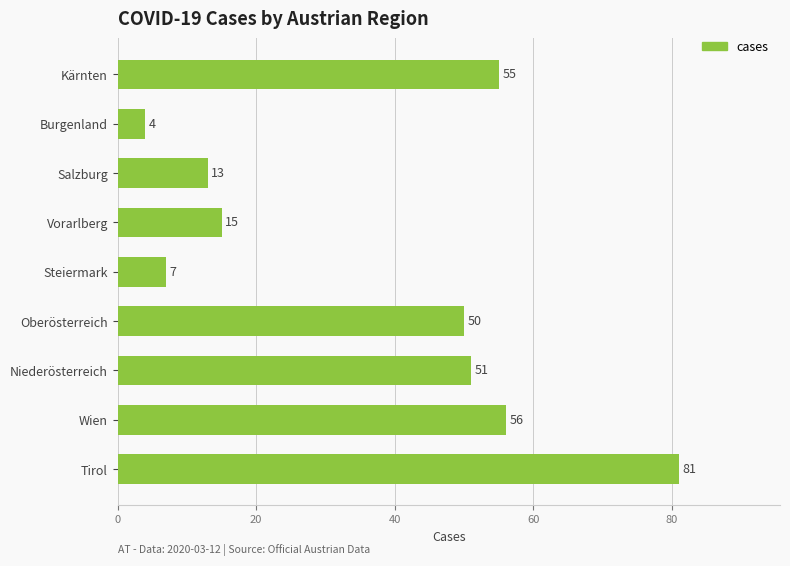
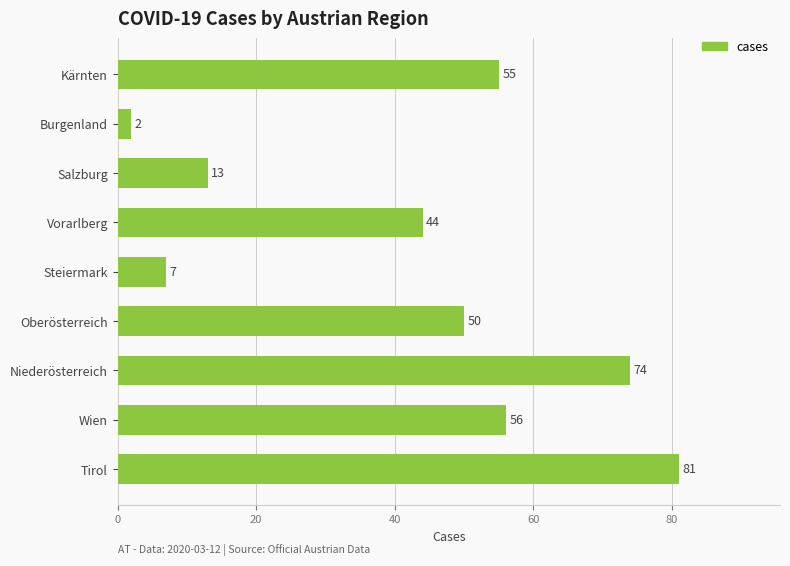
  {
    "Kärnten": 55,
-   "Burgenland": 4,
+   "Burgenland": 2,
    "Salzburg": 13,
-   "Vorarlberg": 15,
+   "Vorarlberg": 44,
    "Steiermark": 7,
    "Oberösterreich": 50,
-   "Niederösterreich": 51,
+   "Niederösterreich": 74,
    "Wien": 56,
    "Tirol": 81
  }
